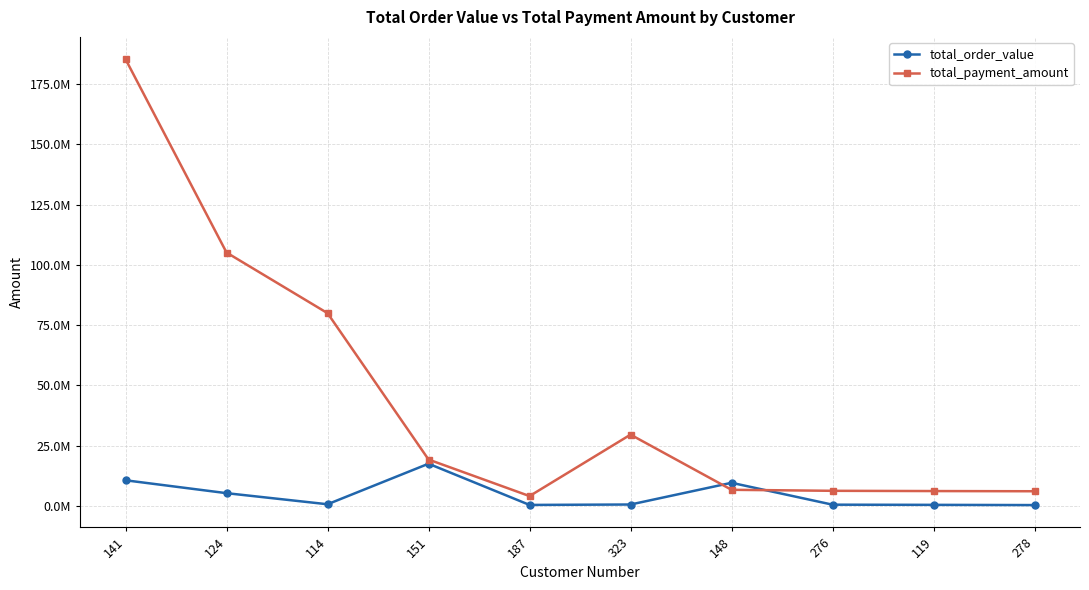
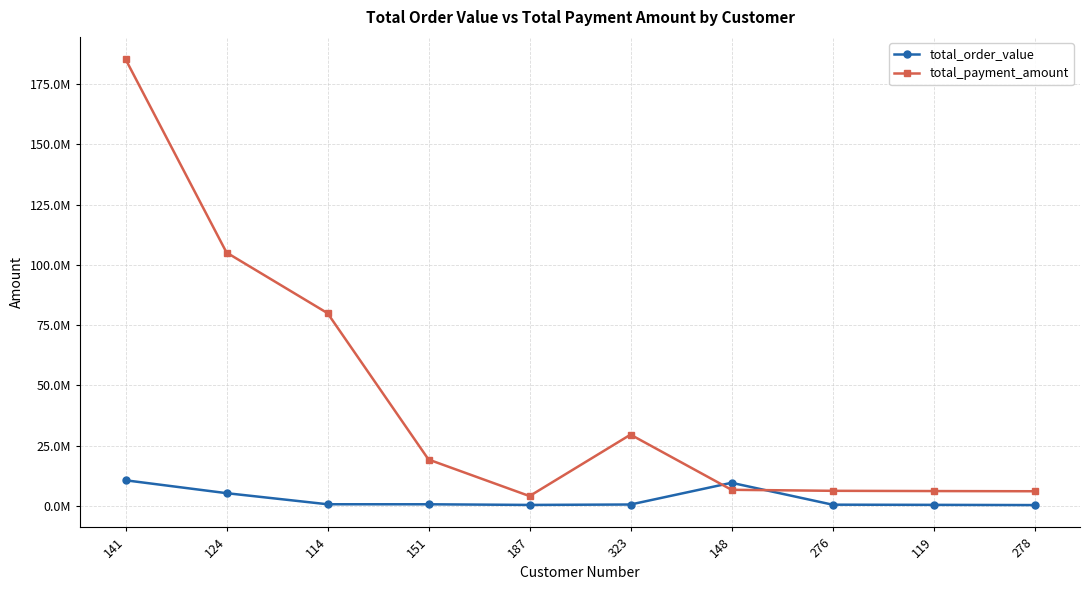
  {
    "total_order_value": {
      "141": 11000000,
      "124": 5000000,
      "114": 1000000,
-     "151": 18000000,
+     "151": 1000000,
      "187": 0,
      "323": 1000000,
      "148": 10000000,
      "276": 1000000,
      "119": 0,
      "278": 0
    },
    "total_payment_amount": {
      "141": 185000000,
      "124": 105000000,
      "114": 80000000,
      "151": 19000000,
      "187": 4000000,
      "323": 30000000,
      "148": 7000000,
      "276": 6000000,
      "119": 6000000,
      "278": 6000000
    }
  }
